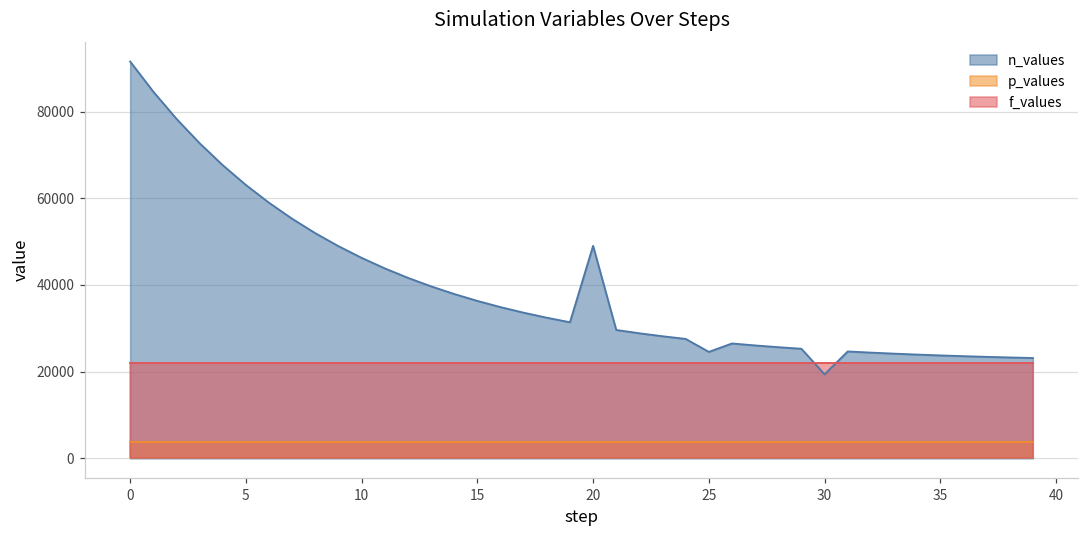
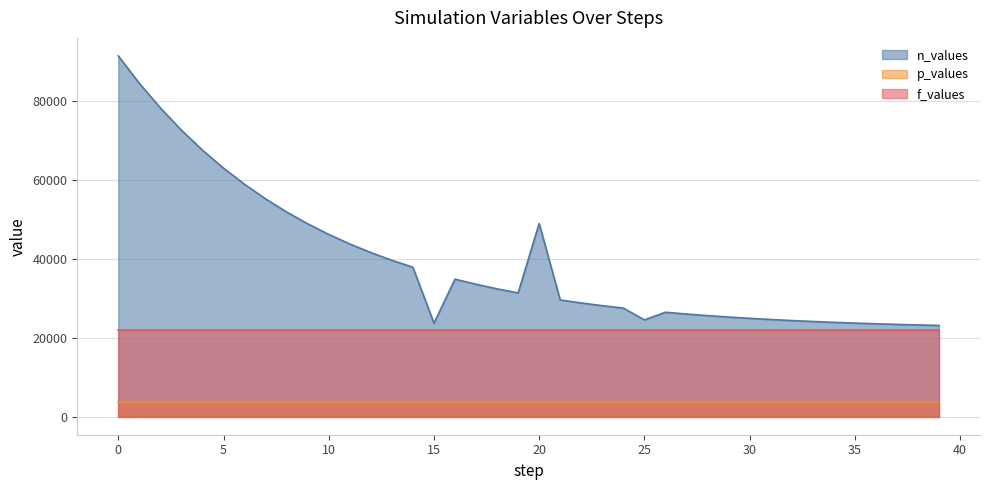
  {
    "n_values": {
      "0": 92000,
      "5": 63000,
      "10": 46000,
-     "15": 36000,
+     "15": 24000,
      "20": 49000,
      "25": 25000,
-     "30": 19000,
+     "30": 25000,
      "35": 24000
    },
    "p_values": {
      "0": 4000,
      "5": 4000,
      "10": 4000,
      "15": 4000,
      "20": 4000,
      "25": 4000,
      "30": 4000,
      "35": 4000
    },
    "f_values": {
      "0": 22000,
      "5": 22000,
      "10": 22000,
      "15": 22000,
      "20": 22000,
      "25": 22000,
      "30": 22000,
      "35": 22000
    }
  }
